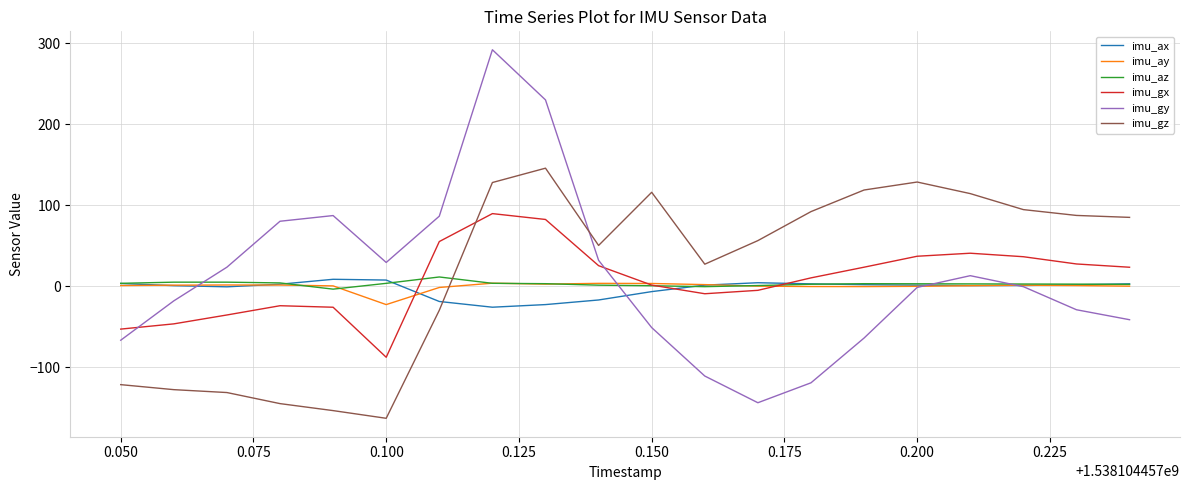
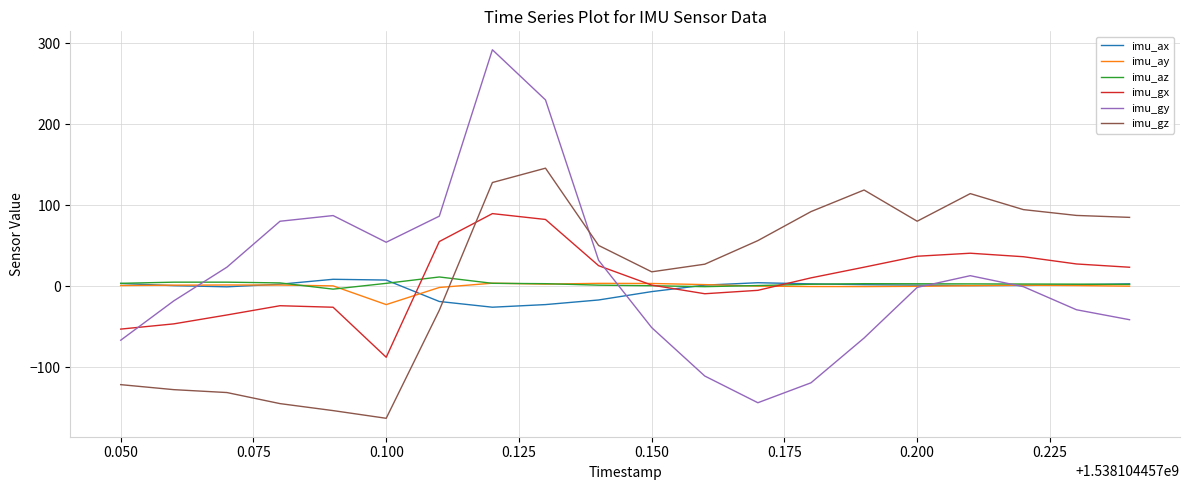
  {
    "imu_ax": {
      "0.100": 10,
      "0.150": -10
    },
    "imu_ay": {
      "0.100": -20
    },
    "imu_az": {
      "0.100": 0
    },
    "imu_gx": {
      "0.050": -50,
      "0.100": -90,
      "0.200": 40
    },
    "imu_gy": {
      "0.050": -70,
-     "0.100": 30,
+     "0.100": 50,
      "0.150": -50
    },
    "imu_gz": {
      "0.050": -120,
      "0.100": -160,
-     "0.150": 120,
-     "0.200": 130
+     "0.150": 20,
+     "0.200": 80
    }
  }
